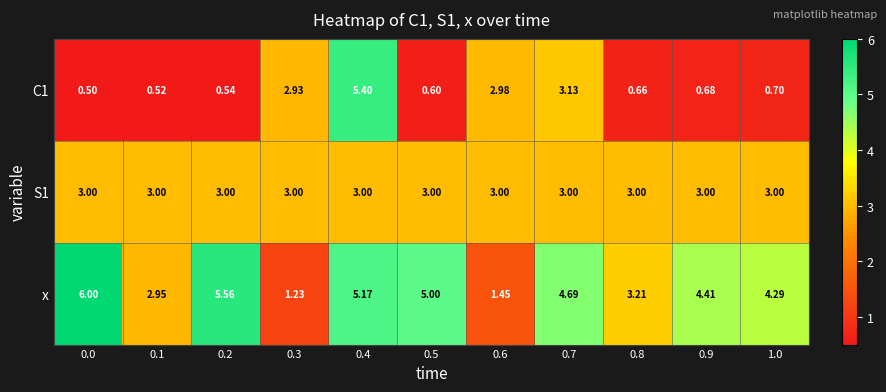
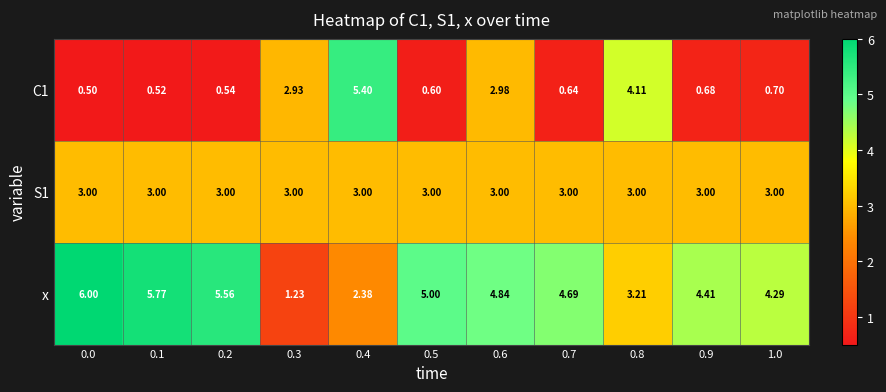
  {
    "C1": {
      "0.0": 0.50,
      "0.1": 0.52,
      "0.2": 0.54,
      "0.3": 2.93,
      "0.4": 5.40,
      "0.5": 0.60,
      "0.6": 2.98,
-     "0.7": 3.13,
-     "0.8": 0.66,
+     "0.7": 0.64,
+     "0.8": 4.11,
      "0.9": 0.68,
      "1.0": 0.70
    },
    "S1": {
      "0.0": 3.00,
      "0.1": 3.00,
      "0.2": 3.00,
      "0.3": 3.00,
      "0.4": 3.00,
      "0.5": 3.00,
      "0.6": 3.00,
      "0.7": 3.00,
      "0.8": 3.00,
      "0.9": 3.00,
      "1.0": 3.00
    },
    "x": {
      "0.0": 6.00,
-     "0.1": 2.95,
+     "0.1": 5.77,
      "0.2": 5.56,
      "0.3": 1.23,
-     "0.4": 5.17,
+     "0.4": 2.38,
      "0.5": 5.00,
-     "0.6": 1.45,
+     "0.6": 4.84,
      "0.7": 4.69,
      "0.8": 3.21,
      "0.9": 4.41,
      "1.0": 4.29
    }
  }
